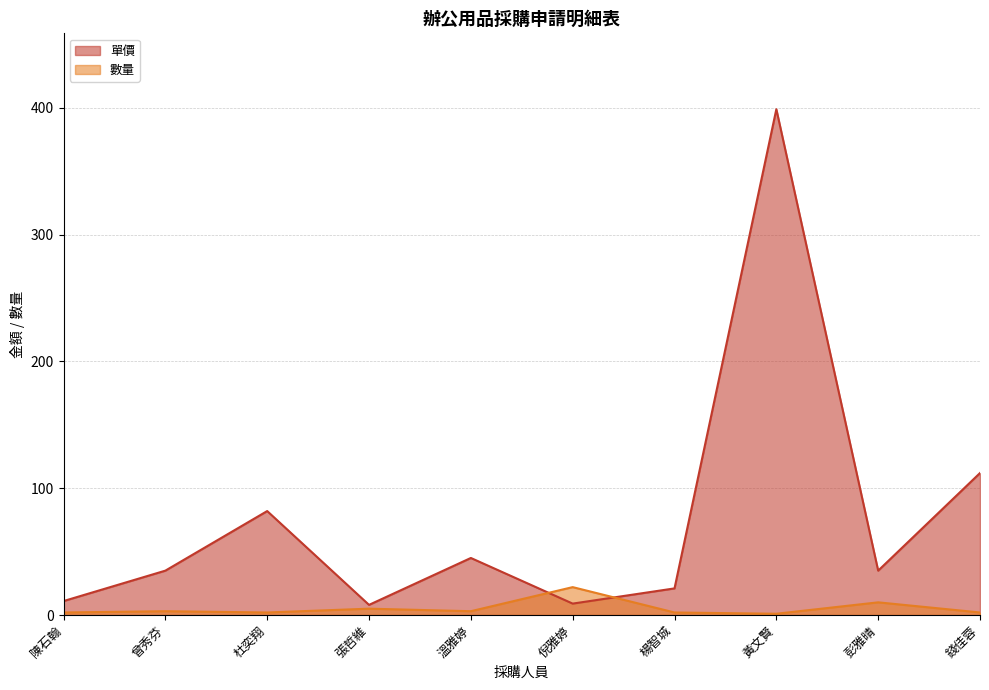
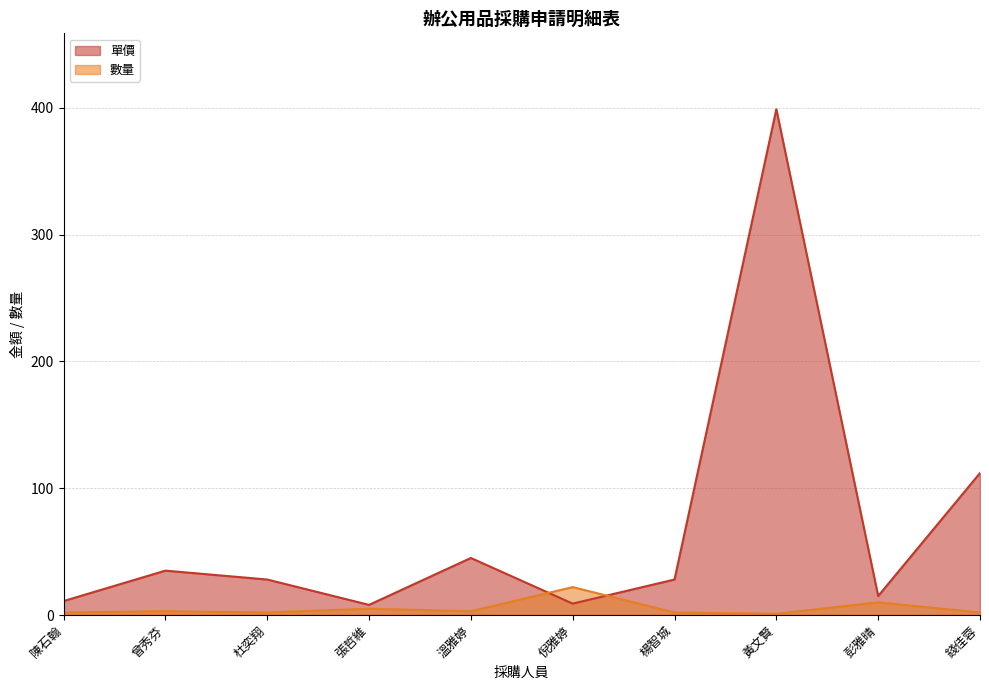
  {
    "單價": {
      "陳石翰": 11,
      "曾秀芬": 35,
-     "杜奕翔": 82,
+     "杜奕翔": 28,
      "張哲維": 8,
      "溫雅婷": 45,
      "倪雅婷": 9,
-     "楊智城": 21,
+     "楊智城": 28,
      "黃文賢": 399,
-     "彭雅晴": 35,
+     "彭雅晴": 15,
      "錢佳蓉": 112
    },
    "數量": {
      "陳石翰": 2,
      "曾秀芬": 3,
      "杜奕翔": 2,
      "張哲維": 5,
      "溫雅婷": 3,
      "倪雅婷": 22,
      "楊智城": 2,
      "黃文賢": 1,
      "彭雅晴": 10,
      "錢佳蓉": 2
    }
  }
